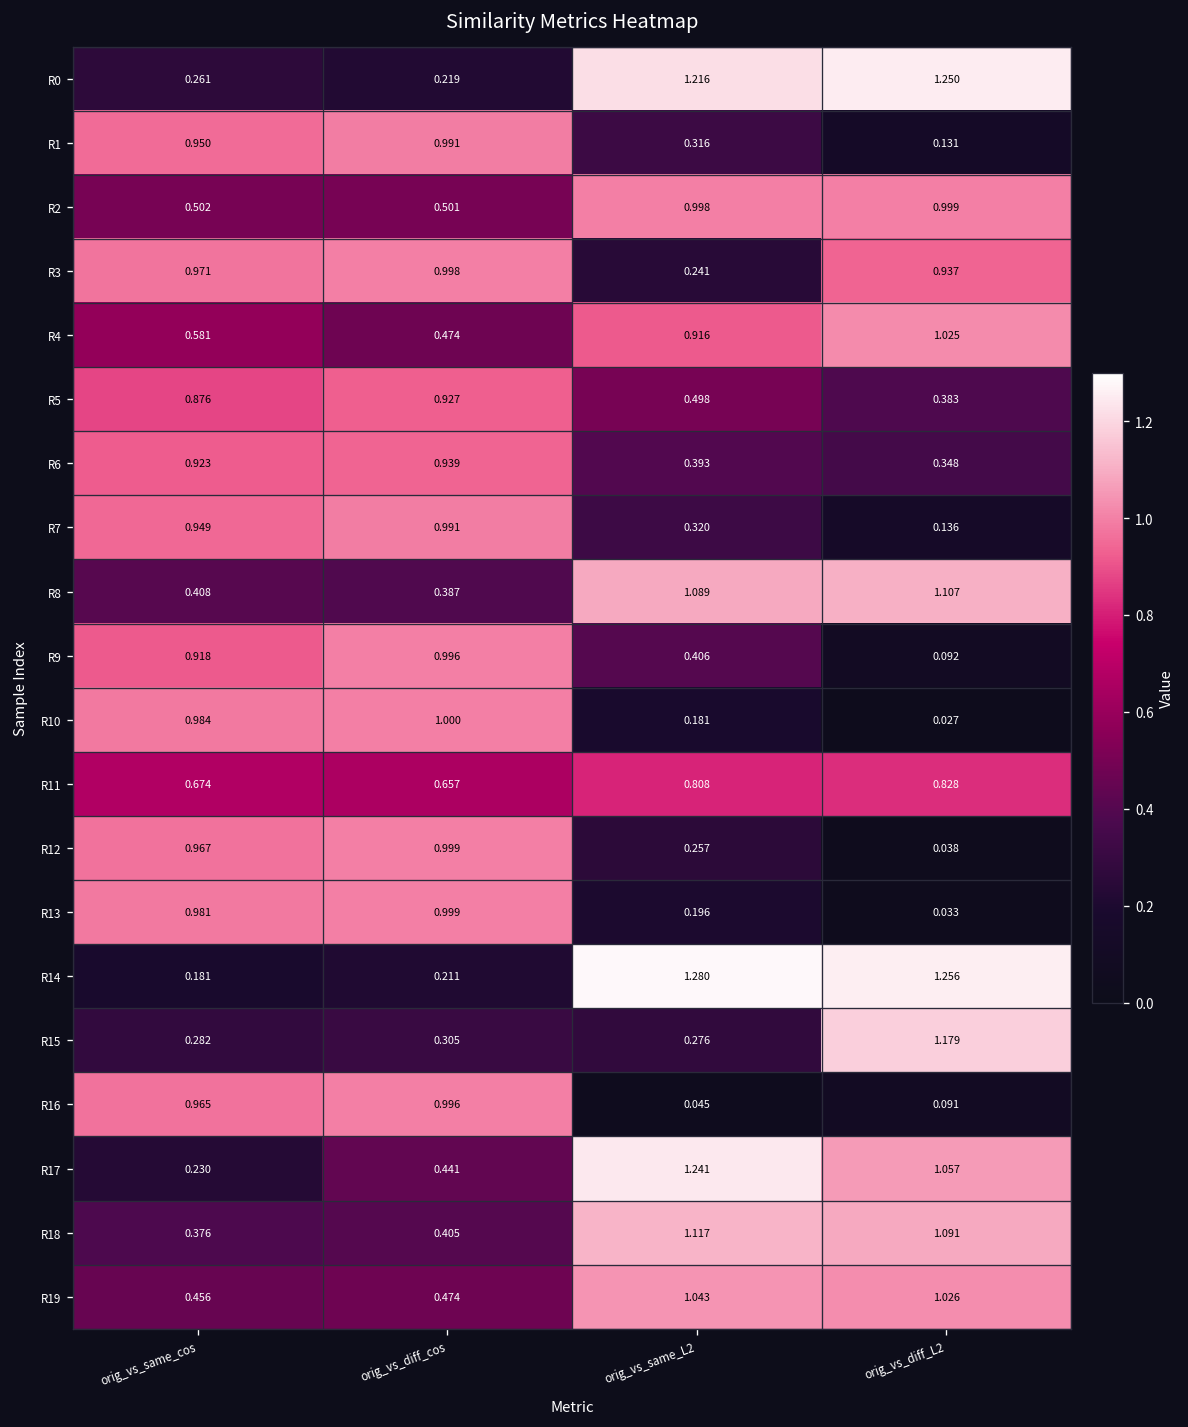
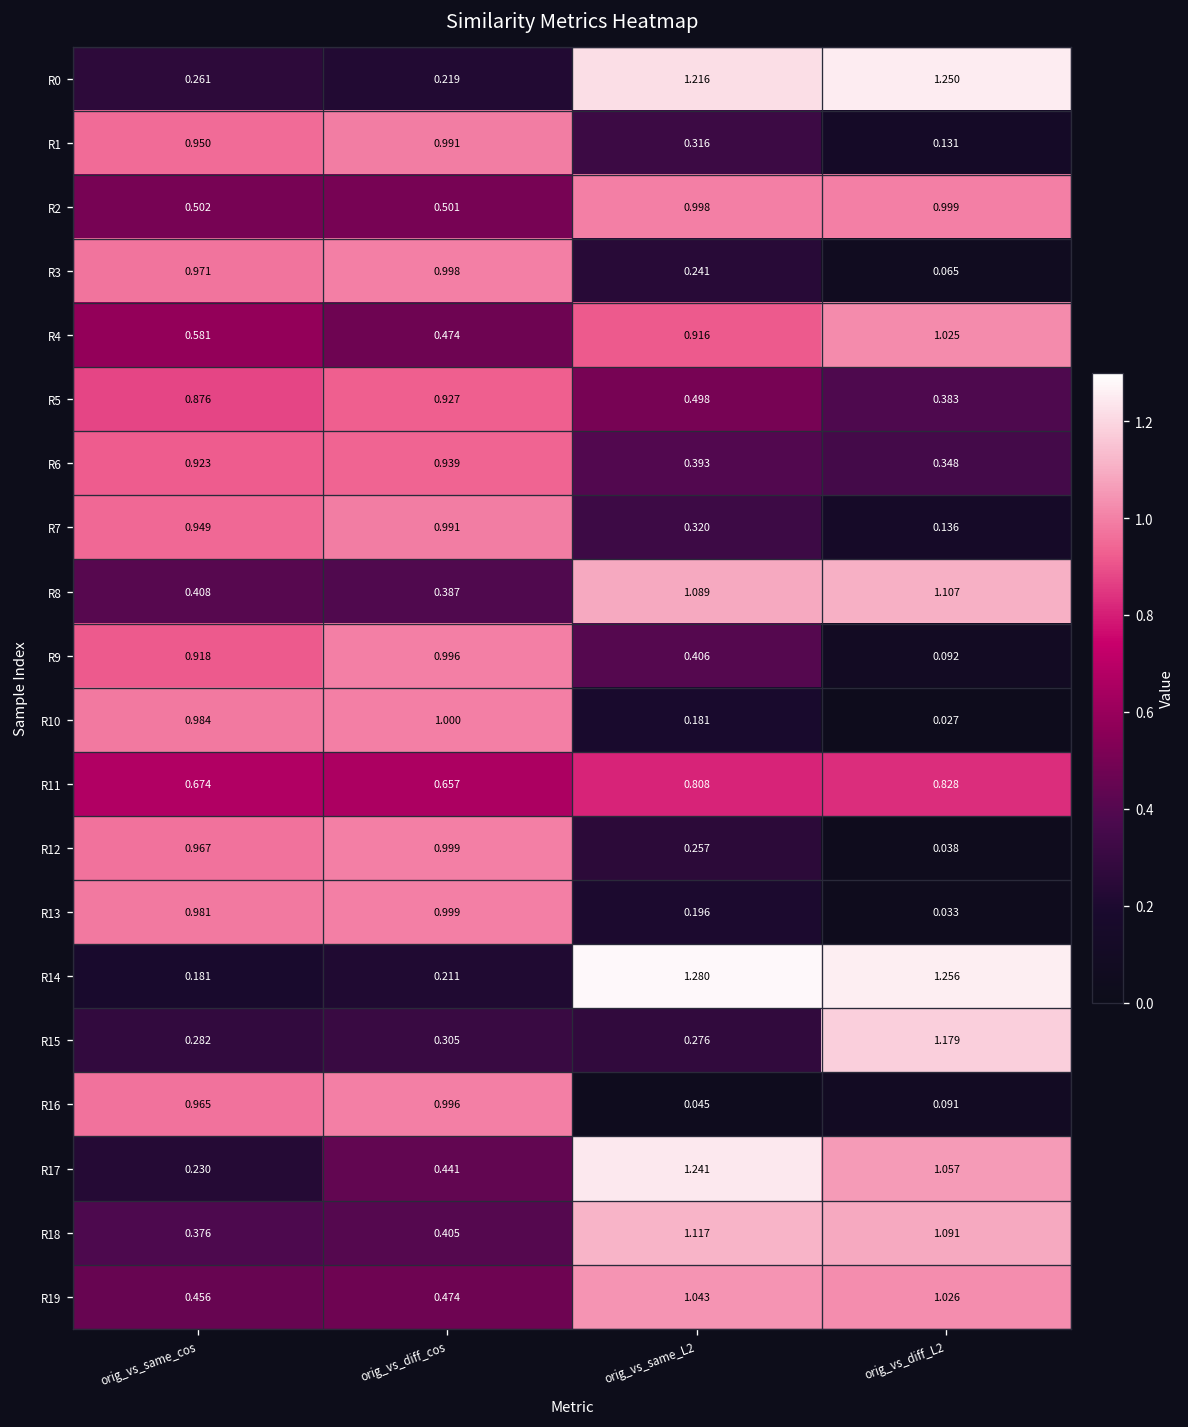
  {
    "R0": {
      "orig_vs_same_cos": 0.261,
      "orig_vs_diff_cos": 0.219,
      "orig_vs_same_L2": 1.216,
      "orig_vs_diff_L2": 1.250
    },
    "R1": {
      "orig_vs_same_cos": 0.950,
      "orig_vs_diff_cos": 0.991,
      "orig_vs_same_L2": 0.316,
      "orig_vs_diff_L2": 0.131
    },
    "R2": {
      "orig_vs_same_cos": 0.502,
      "orig_vs_diff_cos": 0.501,
      "orig_vs_same_L2": 0.998,
      "orig_vs_diff_L2": 0.999
    },
    "R3": {
      "orig_vs_same_cos": 0.971,
      "orig_vs_diff_cos": 0.998,
      "orig_vs_same_L2": 0.241,
-     "orig_vs_diff_L2": 0.937
+     "orig_vs_diff_L2": 0.065
    },
    "R4": {
      "orig_vs_same_cos": 0.581,
      "orig_vs_diff_cos": 0.474,
      "orig_vs_same_L2": 0.916,
      "orig_vs_diff_L2": 1.025
    },
    "R5": {
      "orig_vs_same_cos": 0.876,
      "orig_vs_diff_cos": 0.927,
      "orig_vs_same_L2": 0.498,
      "orig_vs_diff_L2": 0.383
    },
    "R6": {
      "orig_vs_same_cos": 0.923,
      "orig_vs_diff_cos": 0.939,
      "orig_vs_same_L2": 0.393,
      "orig_vs_diff_L2": 0.348
    },
    "R7": {
      "orig_vs_same_cos": 0.949,
      "orig_vs_diff_cos": 0.991,
      "orig_vs_same_L2": 0.320,
      "orig_vs_diff_L2": 0.136
    },
    "R8": {
      "orig_vs_same_cos": 0.408,
      "orig_vs_diff_cos": 0.387,
      "orig_vs_same_L2": 1.089,
      "orig_vs_diff_L2": 1.107
    },
    "R9": {
      "orig_vs_same_cos": 0.918,
      "orig_vs_diff_cos": 0.996,
      "orig_vs_same_L2": 0.406,
      "orig_vs_diff_L2": 0.092
    },
    "R10": {
      "orig_vs_same_cos": 0.984,
      "orig_vs_diff_cos": 1.000,
      "orig_vs_same_L2": 0.181,
      "orig_vs_diff_L2": 0.027
    },
    "R11": {
      "orig_vs_same_cos": 0.674,
      "orig_vs_diff_cos": 0.657,
      "orig_vs_same_L2": 0.808,
      "orig_vs_diff_L2": 0.828
    },
    "R12": {
      "orig_vs_same_cos": 0.967,
      "orig_vs_diff_cos": 0.999,
      "orig_vs_same_L2": 0.257,
      "orig_vs_diff_L2": 0.038
    },
    "R13": {
      "orig_vs_same_cos": 0.981,
      "orig_vs_diff_cos": 0.999,
      "orig_vs_same_L2": 0.196,
      "orig_vs_diff_L2": 0.033
    },
    "R14": {
      "orig_vs_same_cos": 0.181,
      "orig_vs_diff_cos": 0.211,
      "orig_vs_same_L2": 1.280,
      "orig_vs_diff_L2": 1.256
    },
    "R15": {
      "orig_vs_same_cos": 0.282,
      "orig_vs_diff_cos": 0.305,
      "orig_vs_same_L2": 0.276,
      "orig_vs_diff_L2": 1.179
    },
    "R16": {
      "orig_vs_same_cos": 0.965,
      "orig_vs_diff_cos": 0.996,
      "orig_vs_same_L2": 0.045,
      "orig_vs_diff_L2": 0.091
    },
    "R17": {
      "orig_vs_same_cos": 0.230,
      "orig_vs_diff_cos": 0.441,
      "orig_vs_same_L2": 1.241,
      "orig_vs_diff_L2": 1.057
    },
    "R18": {
      "orig_vs_same_cos": 0.376,
      "orig_vs_diff_cos": 0.405,
      "orig_vs_same_L2": 1.117,
      "orig_vs_diff_L2": 1.091
    },
    "R19": {
      "orig_vs_same_cos": 0.456,
      "orig_vs_diff_cos": 0.474,
      "orig_vs_same_L2": 1.043,
      "orig_vs_diff_L2": 1.026
    }
  }
